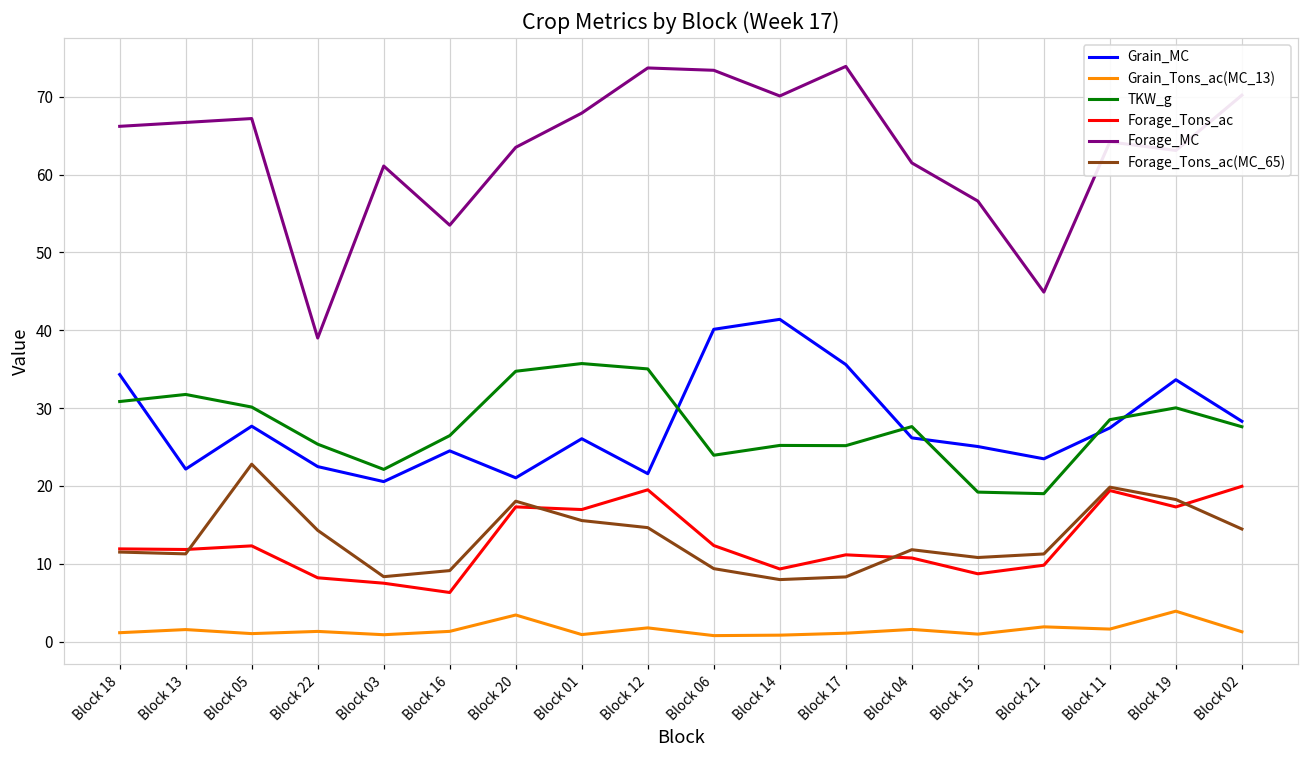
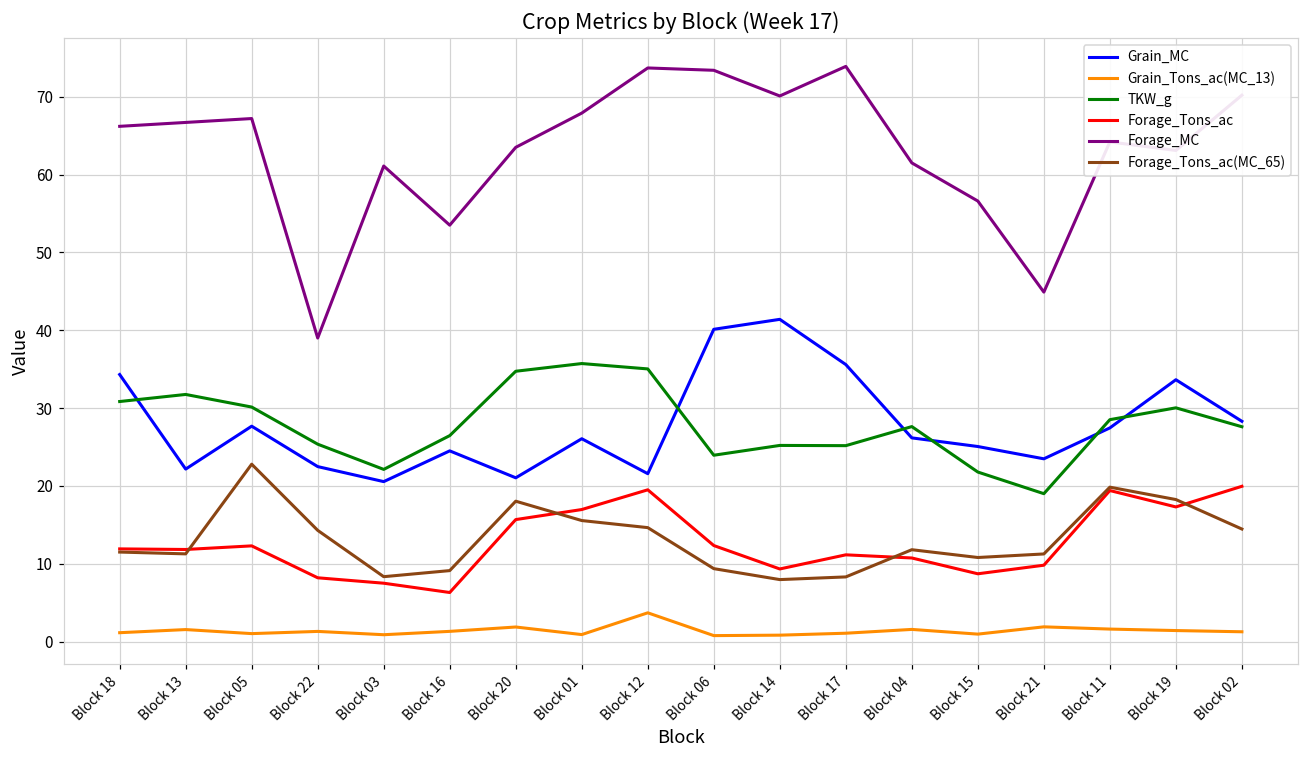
  {
    "Grain_MC": {
      "Block 18": 34,
      "Block 13": 22,
      "Block 05": 28,
      "Block 22": 22,
      "Block 03": 21,
      "Block 16": 25,
      "Block 20": 21,
      "Block 01": 26,
      "Block 12": 22,
      "Block 06": 40,
      "Block 14": 41,
      "Block 17": 36,
      "Block 04": 26,
      "Block 15": 25,
      "Block 21": 23,
      "Block 11": 27,
      "Block 19": 34,
      "Block 02": 28
    },
    "Grain_Tons_ac(MC_13)": {
      "Block 18": 1,
      "Block 13": 2,
      "Block 05": 1,
      "Block 22": 1,
      "Block 03": 1,
      "Block 16": 1,
-     "Block 20": 3,
+     "Block 20": 2,
      "Block 01": 1,
-     "Block 12": 2,
+     "Block 12": 4,
      "Block 06": 1,
      "Block 14": 1,
      "Block 17": 1,
      "Block 04": 2,
      "Block 15": 1,
      "Block 21": 2,
      "Block 11": 2,
-     "Block 19": 4,
+     "Block 19": 1,
      "Block 02": 1
    },
    "TKW_g": {
      "Block 18": 31,
      "Block 13": 32,
      "Block 05": 30,
      "Block 22": 25,
      "Block 03": 22,
      "Block 16": 26,
      "Block 20": 35,
      "Block 01": 36,
      "Block 12": 35,
      "Block 06": 24,
      "Block 14": 25,
      "Block 17": 25,
      "Block 04": 28,
-     "Block 15": 19,
+     "Block 15": 22,
      "Block 21": 19,
      "Block 11": 29,
      "Block 19": 30,
      "Block 02": 28
    },
    "Forage_Tons_ac": {
      "Block 18": 12,
      "Block 13": 12,
      "Block 05": 12,
      "Block 22": 8,
      "Block 03": 7,
      "Block 16": 6,
-     "Block 20": 17,
+     "Block 20": 16,
      "Block 01": 17,
      "Block 12": 19,
      "Block 06": 12,
      "Block 14": 9,
      "Block 17": 11,
      "Block 04": 11,
      "Block 15": 9,
      "Block 21": 10,
      "Block 11": 19,
      "Block 19": 17,
      "Block 02": 20
    },
    "Forage_MC": {
      "Block 18": 66,
      "Block 13": 67,
      "Block 05": 67,
      "Block 22": 39,
      "Block 03": 61,
      "Block 16": 54,
      "Block 20": 64,
      "Block 01": 68,
      "Block 12": 74,
      "Block 06": 73,
      "Block 14": 70,
      "Block 17": 74,
      "Block 04": 62,
      "Block 15": 57,
      "Block 21": 45
    },
    "Forage_Tons_ac(MC_65)": {
      "Block 18": 11,
      "Block 13": 11,
      "Block 05": 23,
      "Block 22": 14,
      "Block 03": 8,
      "Block 16": 9,
      "Block 20": 18,
      "Block 01": 16,
      "Block 12": 15,
      "Block 06": 9,
      "Block 14": 8,
      "Block 17": 8,
      "Block 04": 12,
      "Block 15": 11,
      "Block 21": 11,
      "Block 11": 20,
      "Block 19": 18,
      "Block 02": 14
    }
  }
